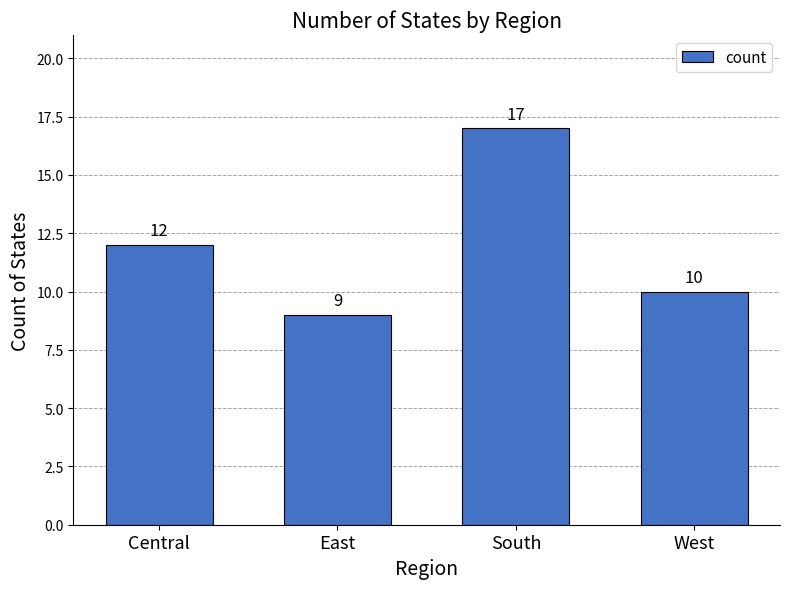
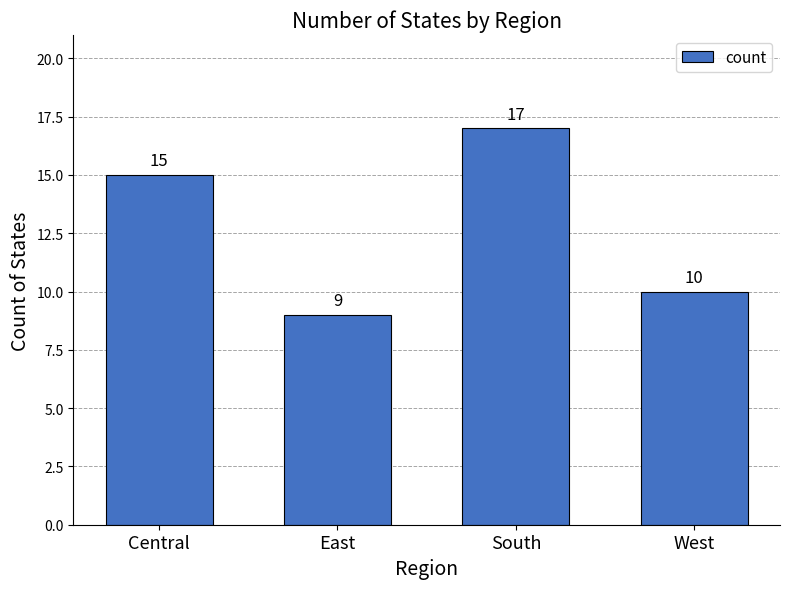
  {
-   "Central": 12,
+   "Central": 15,
    "East": 9,
    "South": 17,
    "West": 10
  }
